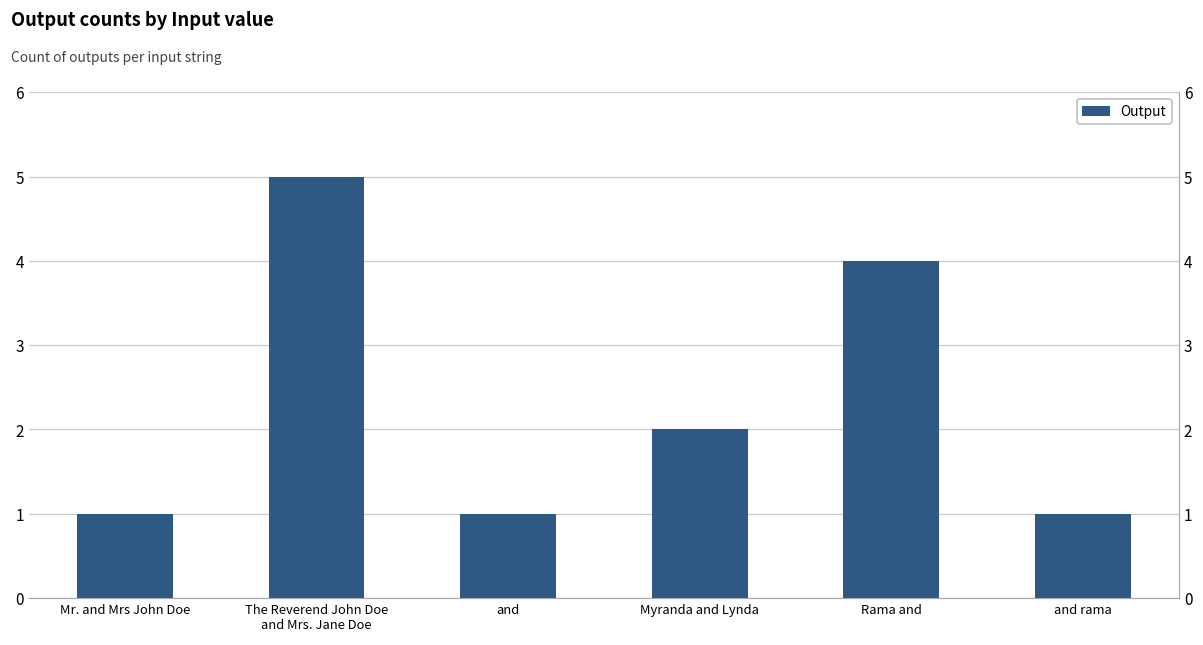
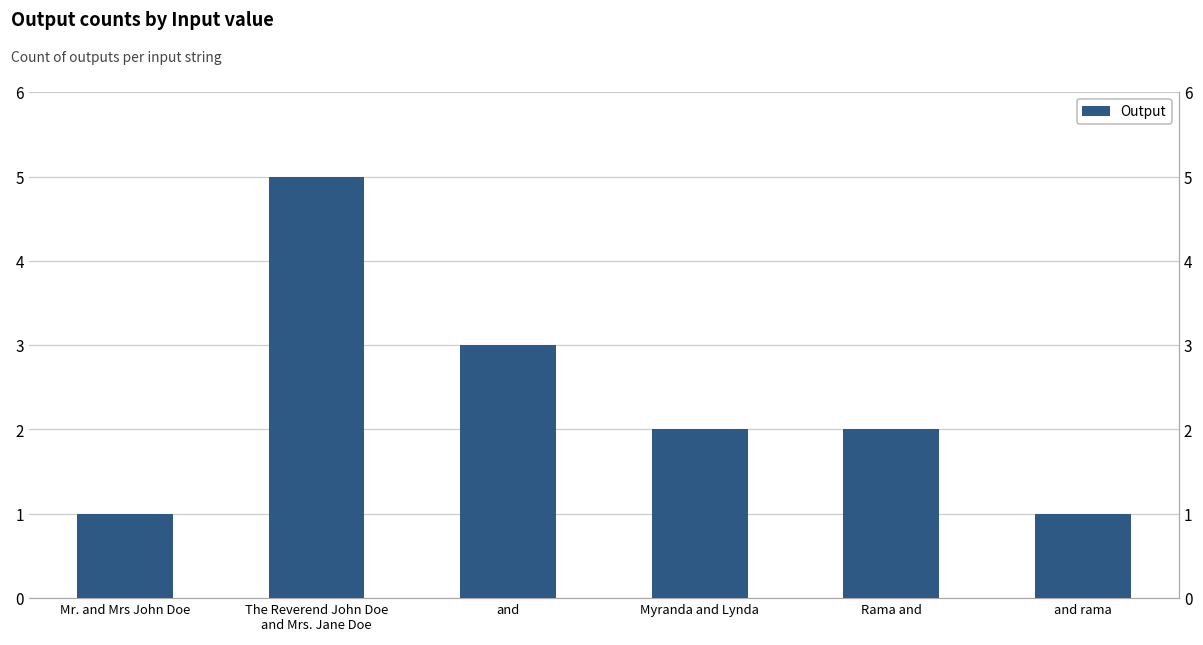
  {
    "Mr. and Mrs John Doe": 1,
    "The Reverend John Doe and Mrs. Jane Doe": 5,
-   "and": 1,
+   "and": 3,
    "Myranda and Lynda": 2,
-   "Rama and": 4,
+   "Rama and": 2,
    "and rama": 1
  }
